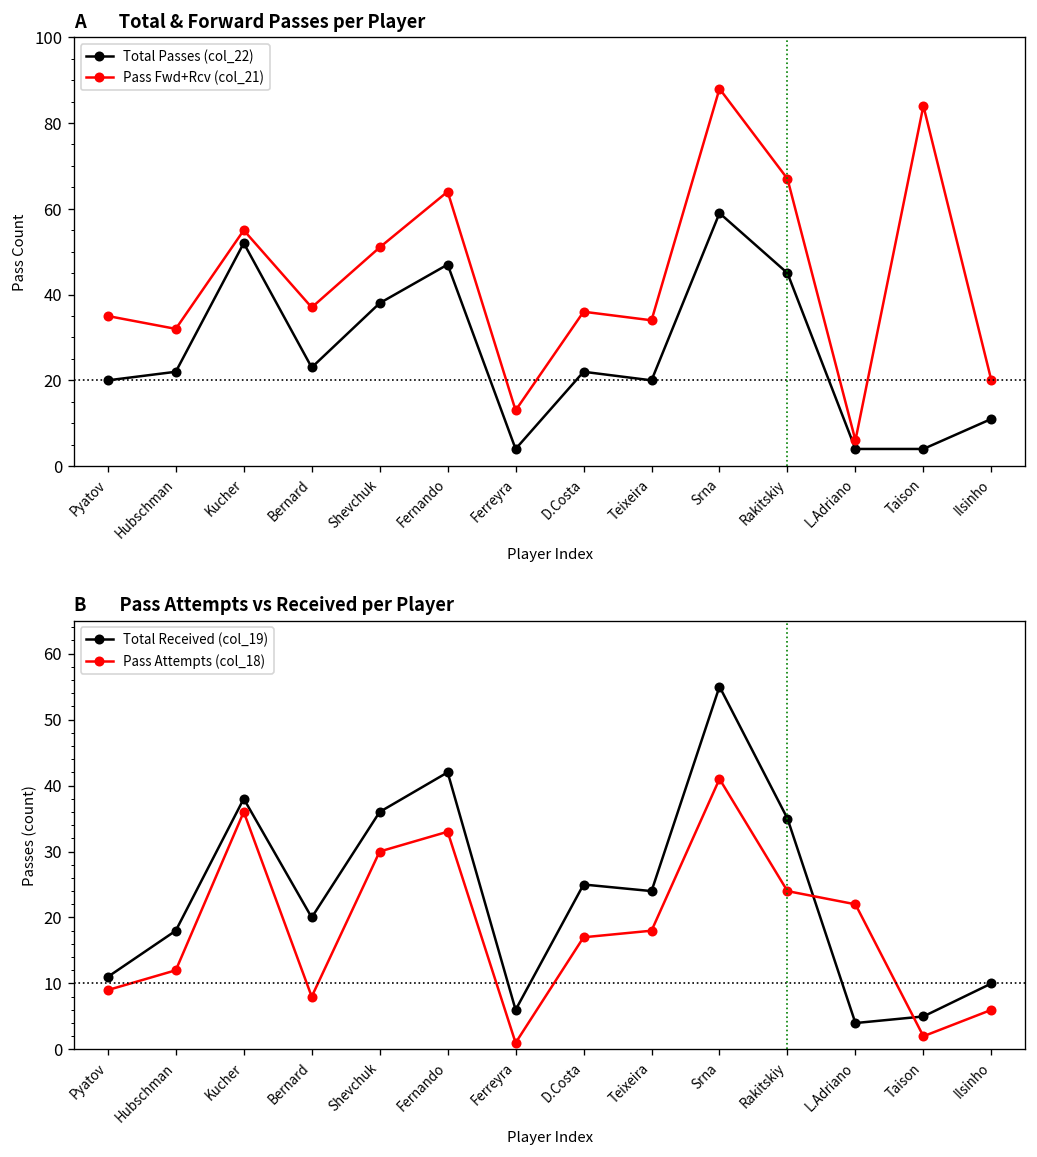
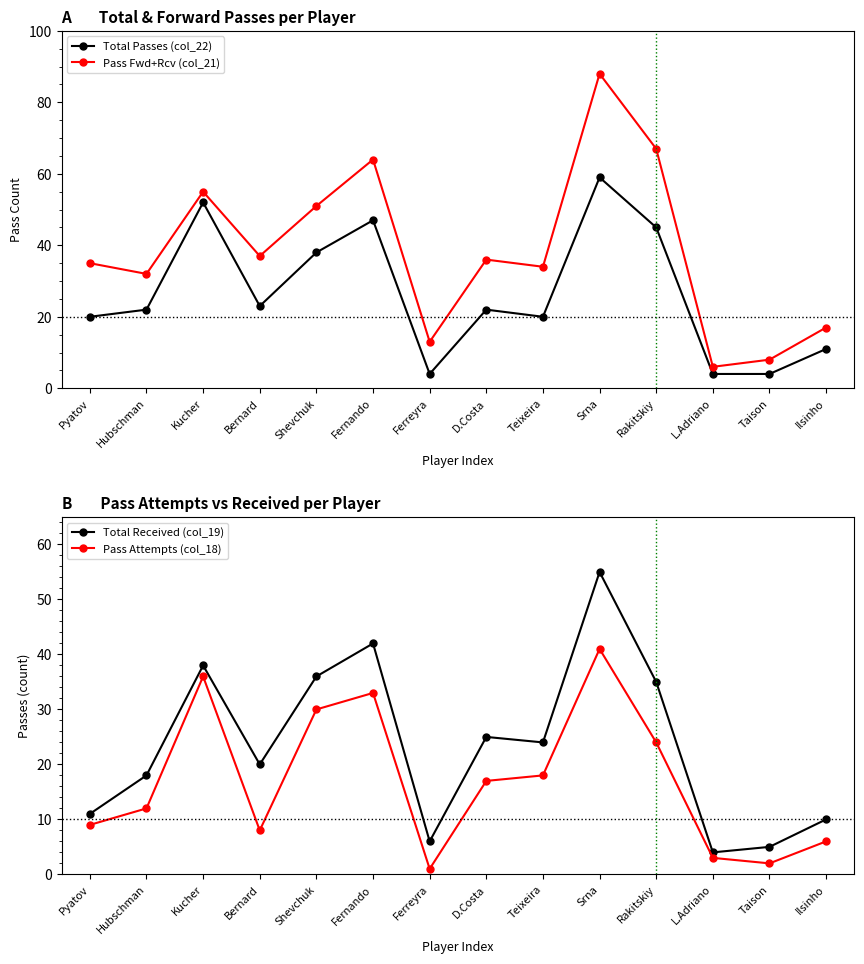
  {
    "A Total & Forward Passes per Player": {
      "Total Passes (col_22)": {
        "Pyatov": 20,
        "Hubschman": 22,
        "Kucher": 52,
        "Bernard": 23,
        "Shevchuk": 38,
        "Fernando": 47,
        "Ferreyra": 4,
        "D.Costa": 22,
        "Teixeira": 20,
        "Srna": 59,
        "Rakitskiy": 45,
        "L.Adriano": 4,
        "Taison": 4,
        "Ilsinho": 11
      },
      "Pass Fwd+Rcv (col_21)": {
        "Pyatov": 35,
        "Hubschman": 32,
        "Kucher": 55,
        "Bernard": 37,
        "Shevchuk": 51,
        "Fernando": 64,
        "Ferreyra": 13,
        "D.Costa": 36,
        "Teixeira": 34,
        "Srna": 88,
        "Rakitskiy": 67,
        "L.Adriano": 6,
-       "Taison": 84,
-       "Ilsinho": 20
+       "Taison": 8,
+       "Ilsinho": 17
      }
    },
    "B Pass Attempts vs Received per Player": {
      "Total Received (col_19)": {
        "Pyatov": 11,
        "Hubschman": 18,
        "Kucher": 38,
        "Bernard": 20,
        "Shevchuk": 36,
        "Fernando": 42,
        "Ferreyra": 6,
        "D.Costa": 25,
        "Teixeira": 24,
        "Srna": 55,
        "Rakitskiy": 35,
        "L.Adriano": 4,
        "Taison": 5,
        "Ilsinho": 10
      },
      "Pass Attempts (col_18)": {
        "Pyatov": 9,
        "Hubschman": 12,
        "Kucher": 36,
        "Bernard": 8,
        "Shevchuk": 30,
        "Fernando": 33,
        "Ferreyra": 1,
        "D.Costa": 17,
        "Teixeira": 18,
        "Srna": 41,
        "Rakitskiy": 24,
-       "L.Adriano": 22,
+       "L.Adriano": 3,
        "Taison": 2,
        "Ilsinho": 6
      }
    }
  }
